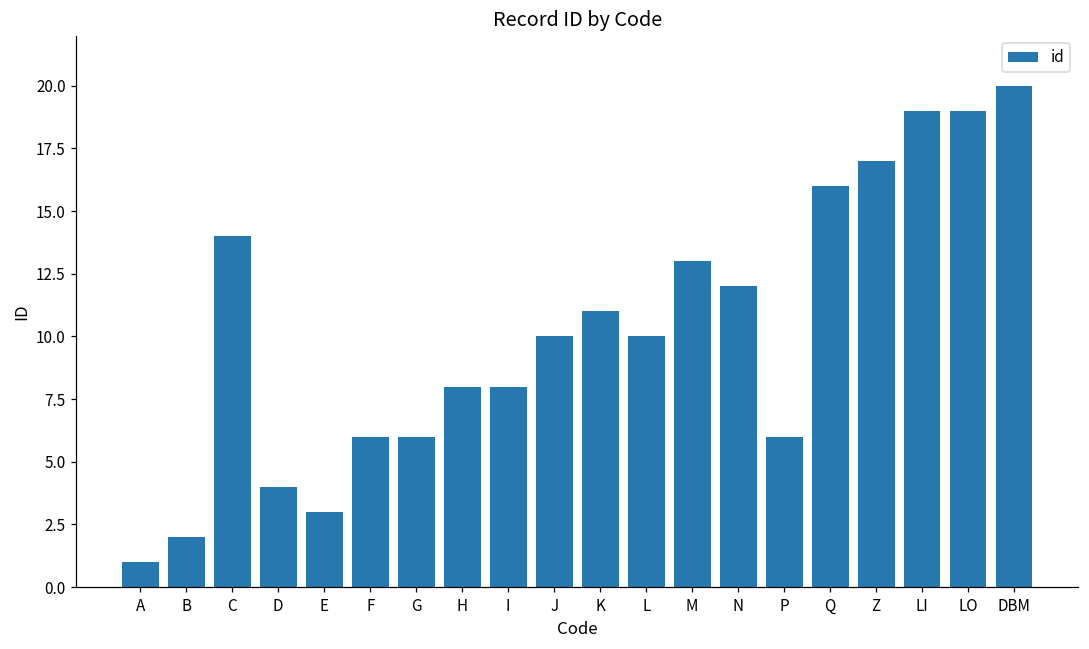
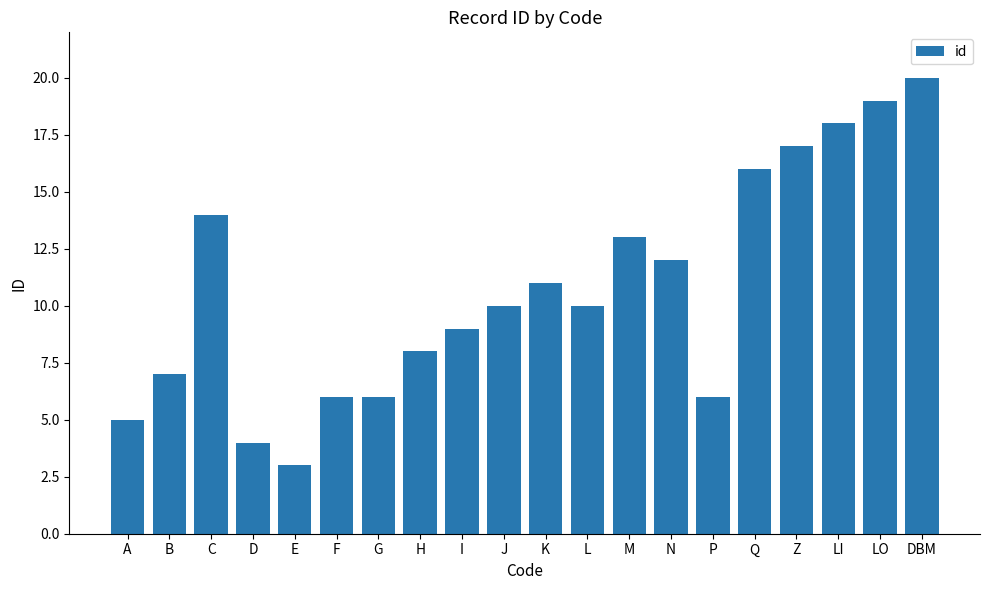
  {
-   "A": 1,
-   "B": 2,
+   "A": 5,
+   "B": 7,
    "C": 14,
    "D": 4,
    "E": 3,
    "F": 6,
    "G": 6,
    "H": 8,
-   "I": 8,
+   "I": 9,
    "J": 10,
    "K": 11,
    "L": 10,
    "M": 13,
    "N": 12,
    "P": 6,
    "Q": 16,
    "Z": 17,
-   "LI": 19,
+   "LI": 18,
    "LO": 19,
    "DBM": 20
  }
